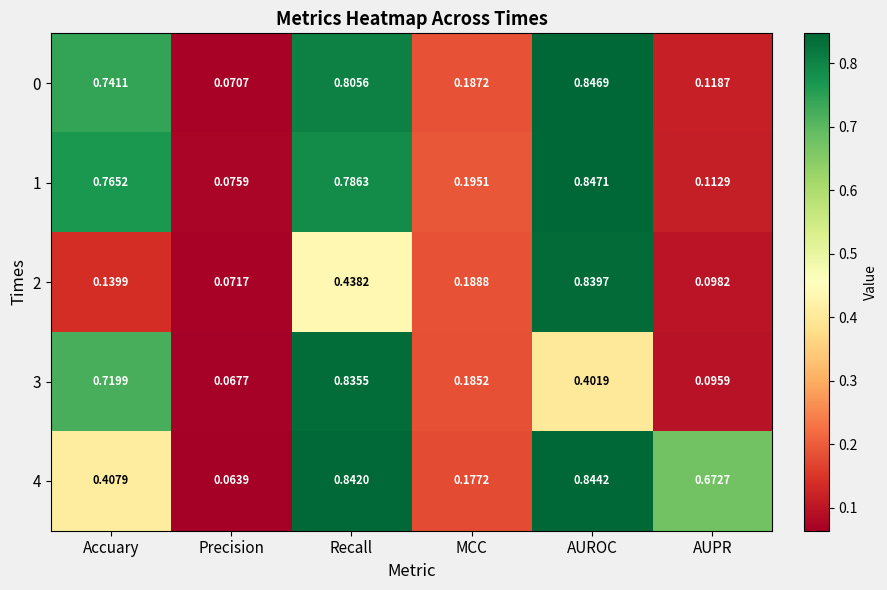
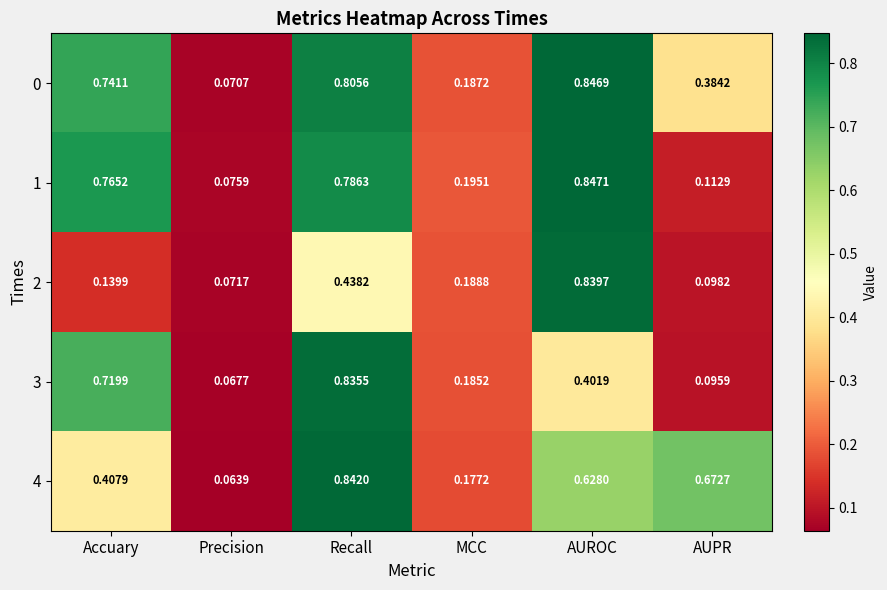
  {
    "0": {
      "Accuary": 0.7411,
      "Precision": 0.0707,
      "Recall": 0.8056,
      "MCC": 0.1872,
      "AUROC": 0.8469,
-     "AUPR": 0.1187
+     "AUPR": 0.3842
    },
    "1": {
      "Accuary": 0.7652,
      "Precision": 0.0759,
      "Recall": 0.7863,
      "MCC": 0.1951,
      "AUROC": 0.8471,
      "AUPR": 0.1129
    },
    "2": {
      "Accuary": 0.1399,
      "Precision": 0.0717,
      "Recall": 0.4382,
      "MCC": 0.1888,
      "AUROC": 0.8397,
      "AUPR": 0.0982
    },
    "3": {
      "Accuary": 0.7199,
      "Precision": 0.0677,
      "Recall": 0.8355,
      "MCC": 0.1852,
      "AUROC": 0.4019,
      "AUPR": 0.0959
    },
    "4": {
      "Accuary": 0.4079,
      "Precision": 0.0639,
      "Recall": 0.8420,
      "MCC": 0.1772,
-     "AUROC": 0.8442,
+     "AUROC": 0.6280,
      "AUPR": 0.6727
    }
  }
